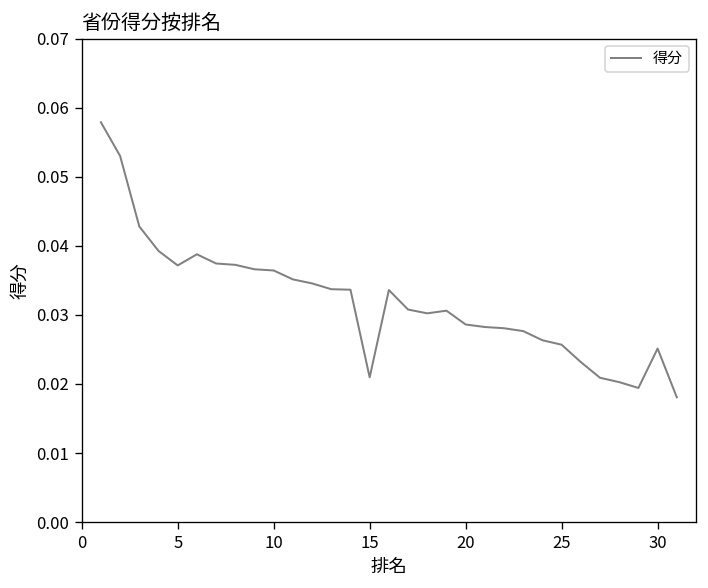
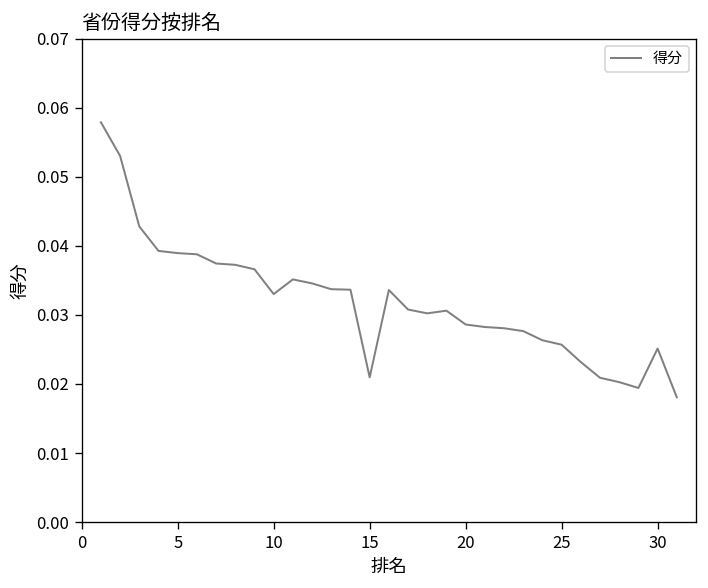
  {
-   "5": 0.037,
-   "10": 0.036,
+   "5": 0.039,
+   "10": 0.033,
    "15": 0.021,
    "20": 0.029,
    "25": 0.026,
    "30": 0.025
  }
